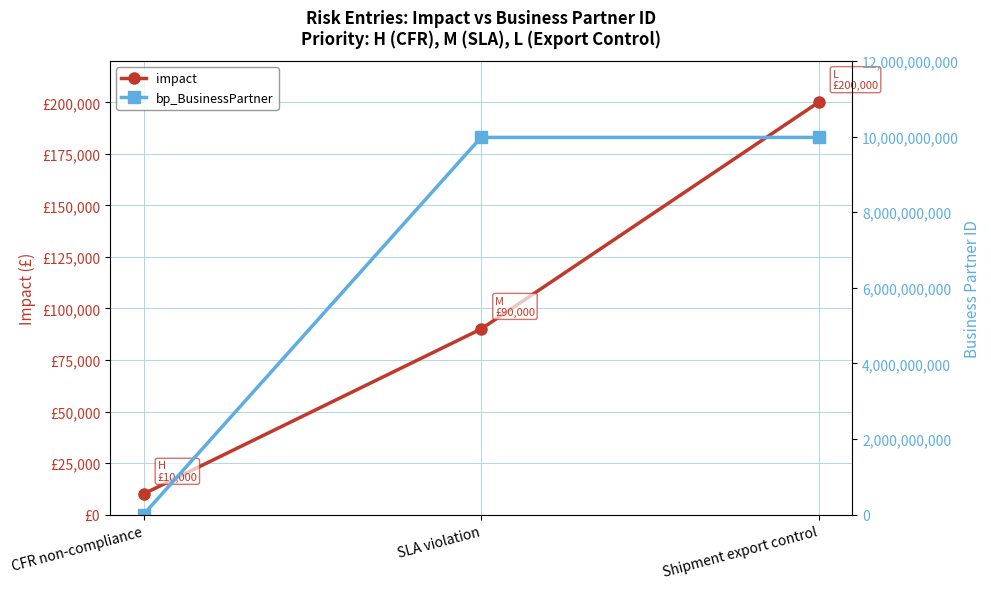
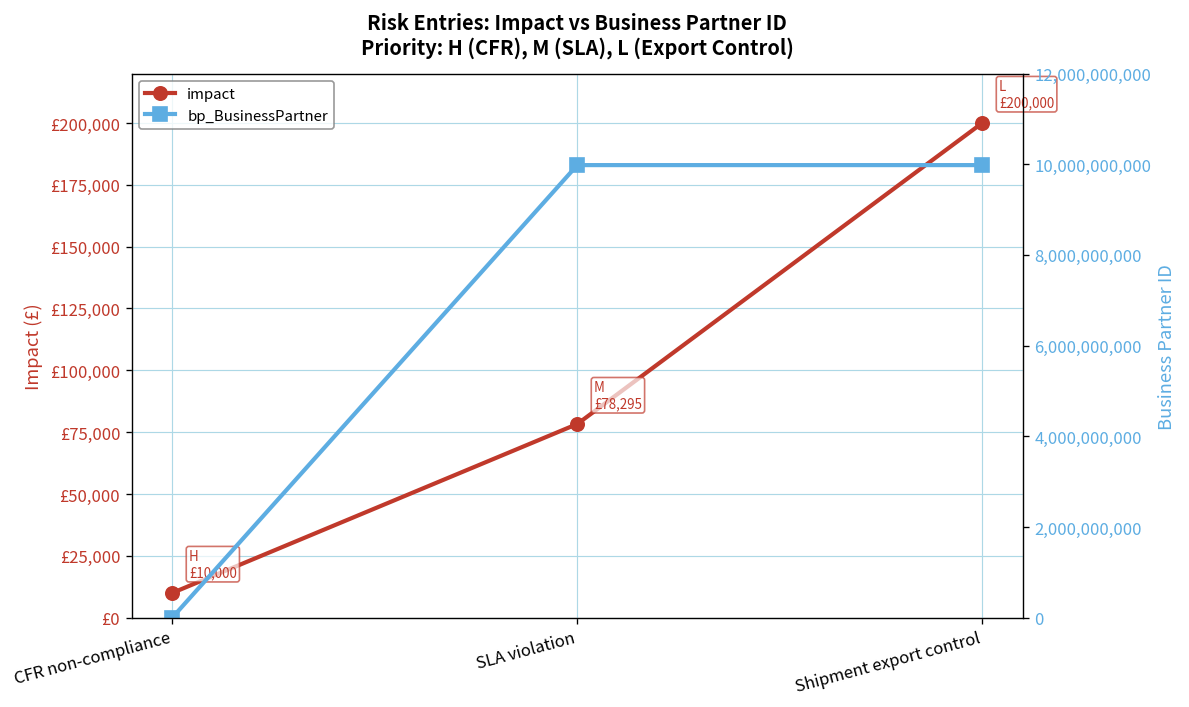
  {
    "impact": {
-     "SLA violation": "£90,000"
+     "SLA violation": "£78,295"
    }
  }
